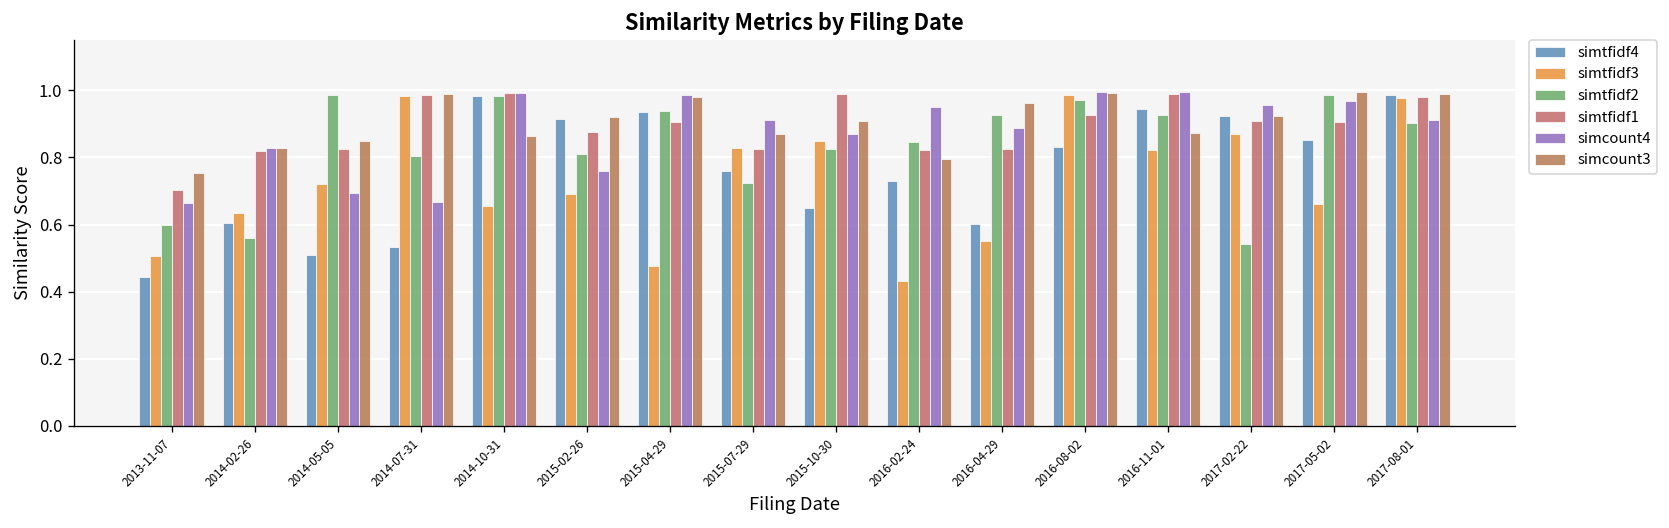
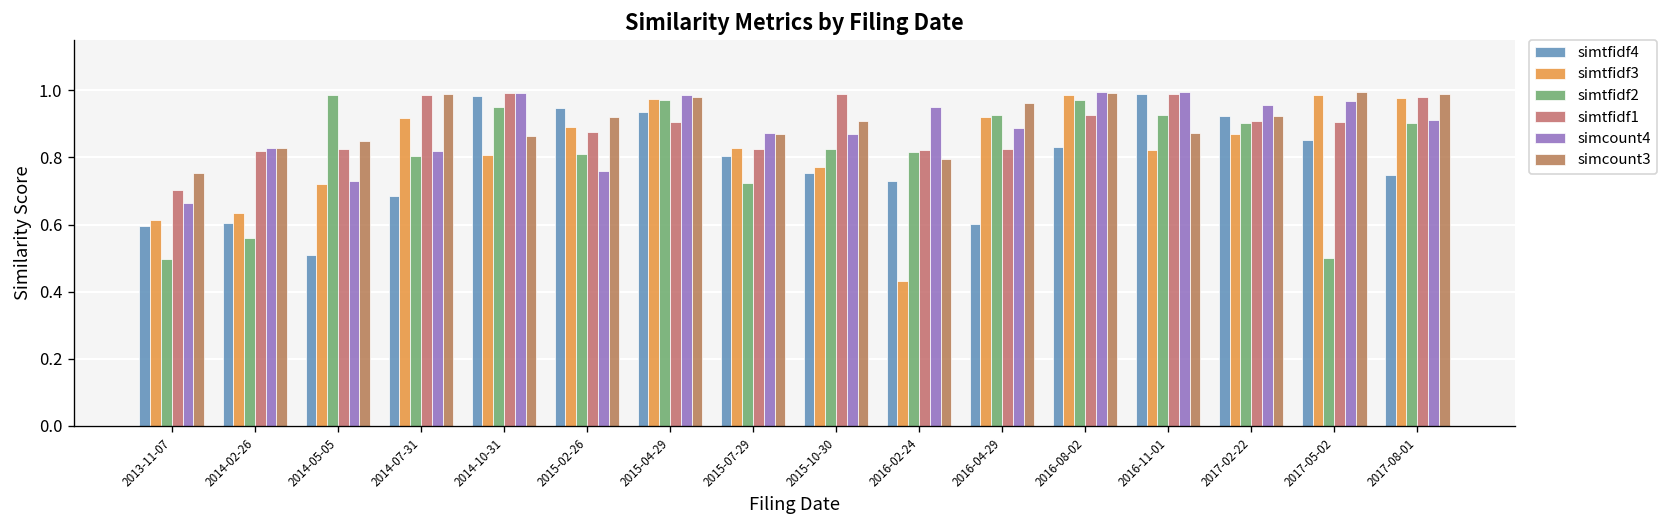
  {
    "simtfidf4": {
-     "2013-11-07": 0.44,
+     "2013-11-07": 0.60,
      "2014-02-26": 0.60,
      "2014-05-05": 0.51,
-     "2014-07-31": 0.53,
+     "2014-07-31": 0.68,
      "2014-10-31": 0.98,
-     "2015-02-26": 0.92,
+     "2015-02-26": 0.95,
      "2015-04-29": 0.94,
-     "2015-07-29": 0.76,
-     "2015-10-30": 0.65,
+     "2015-07-29": 0.80,
+     "2015-10-30": 0.75,
      "2016-02-24": 0.73,
      "2016-04-29": 0.60,
      "2016-08-02": 0.83,
-     "2016-11-01": 0.94,
+     "2016-11-01": 0.99,
      "2017-02-22": 0.92,
      "2017-05-02": 0.85,
-     "2017-08-01": 0.99
+     "2017-08-01": 0.75
    },
    "simtfidf3": {
-     "2013-11-07": 0.51,
+     "2013-11-07": 0.61,
      "2014-02-26": 0.63,
      "2014-05-05": 0.72,
-     "2014-07-31": 0.98,
-     "2014-10-31": 0.65,
-     "2015-02-26": 0.69,
-     "2015-04-29": 0.48,
+     "2014-07-31": 0.92,
+     "2014-10-31": 0.81,
+     "2015-02-26": 0.89,
+     "2015-04-29": 0.97,
      "2015-07-29": 0.83,
-     "2015-10-30": 0.85,
+     "2015-10-30": 0.77,
      "2016-02-24": 0.43,
-     "2016-04-29": 0.55,
+     "2016-04-29": 0.92,
      "2016-08-02": 0.98,
      "2016-11-01": 0.82,
      "2017-02-22": 0.87,
-     "2017-05-02": 0.66,
+     "2017-05-02": 0.99,
      "2017-08-01": 0.98
    },
    "simtfidf2": {
-     "2013-11-07": 0.60,
+     "2013-11-07": 0.50,
      "2014-02-26": 0.56,
      "2014-05-05": 0.99,
      "2014-07-31": 0.81,
-     "2014-10-31": 0.98,
+     "2014-10-31": 0.95,
      "2015-02-26": 0.81,
-     "2015-04-29": 0.94,
+     "2015-04-29": 0.97,
      "2015-07-29": 0.72,
      "2015-10-30": 0.82,
-     "2016-02-24": 0.85,
+     "2016-02-24": 0.82,
      "2016-04-29": 0.93,
      "2016-08-02": 0.97,
      "2016-11-01": 0.93,
-     "2017-02-22": 0.54,
-     "2017-05-02": 0.99,
+     "2017-02-22": 0.90,
+     "2017-05-02": 0.50,
      "2017-08-01": 0.90
    },
    "simcount4": {
      "2013-11-07": 0.66,
      "2014-02-26": 0.83,
-     "2014-05-05": 0.69,
-     "2014-07-31": 0.67,
+     "2014-05-05": 0.73,
+     "2014-07-31": 0.82,
      "2014-10-31": 0.99,
      "2015-02-26": 0.76,
      "2015-04-29": 0.99,
-     "2015-07-29": 0.91,
+     "2015-07-29": 0.87,
      "2015-10-30": 0.87,
      "2016-02-24": 0.95,
      "2016-04-29": 0.89,
      "2016-08-02": 0.99,
      "2016-11-01": 0.99,
      "2017-02-22": 0.96,
      "2017-05-02": 0.97,
      "2017-08-01": 0.91
    }
  }
